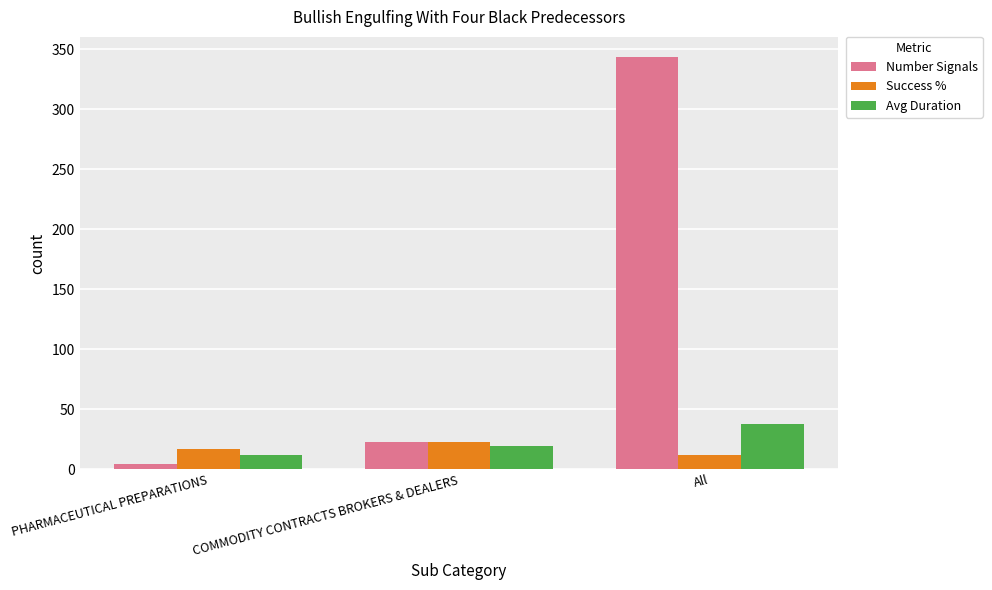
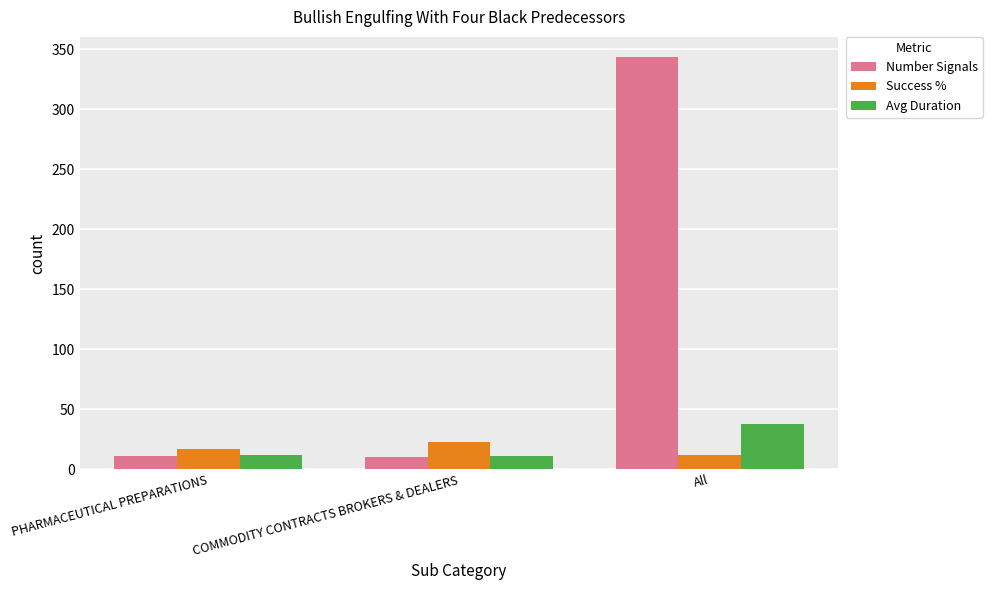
  {
    "Number Signals": {
-     "PHARMACEUTICAL PREPARATIONS": 4,
-     "COMMODITY CONTRACTS BROKERS & DEALERS": 23,
+     "PHARMACEUTICAL PREPARATIONS": 11,
+     "COMMODITY CONTRACTS BROKERS & DEALERS": 10,
      "All": 343
    },
    "Success %": {
      "PHARMACEUTICAL PREPARATIONS": 17,
      "COMMODITY CONTRACTS BROKERS & DEALERS": 22,
      "All": 12
    },
    "Avg Duration": {
      "PHARMACEUTICAL PREPARATIONS": 12,
-     "COMMODITY CONTRACTS BROKERS & DEALERS": 19,
+     "COMMODITY CONTRACTS BROKERS & DEALERS": 11,
      "All": 38
    }
  }
